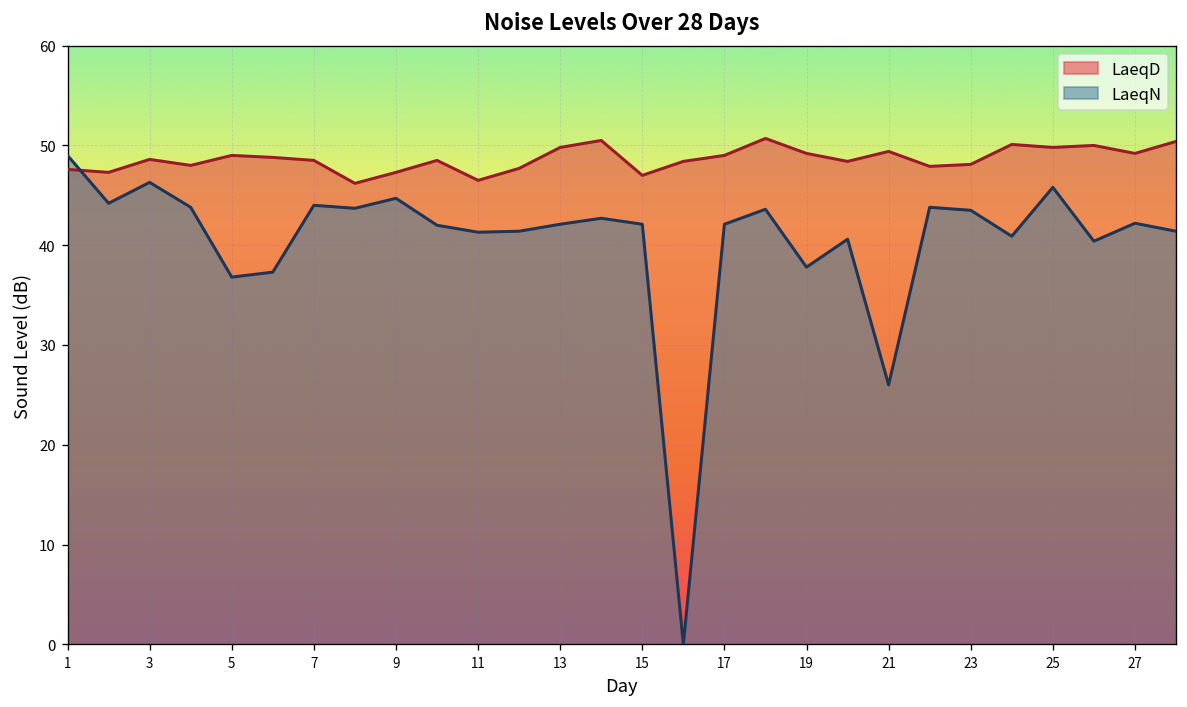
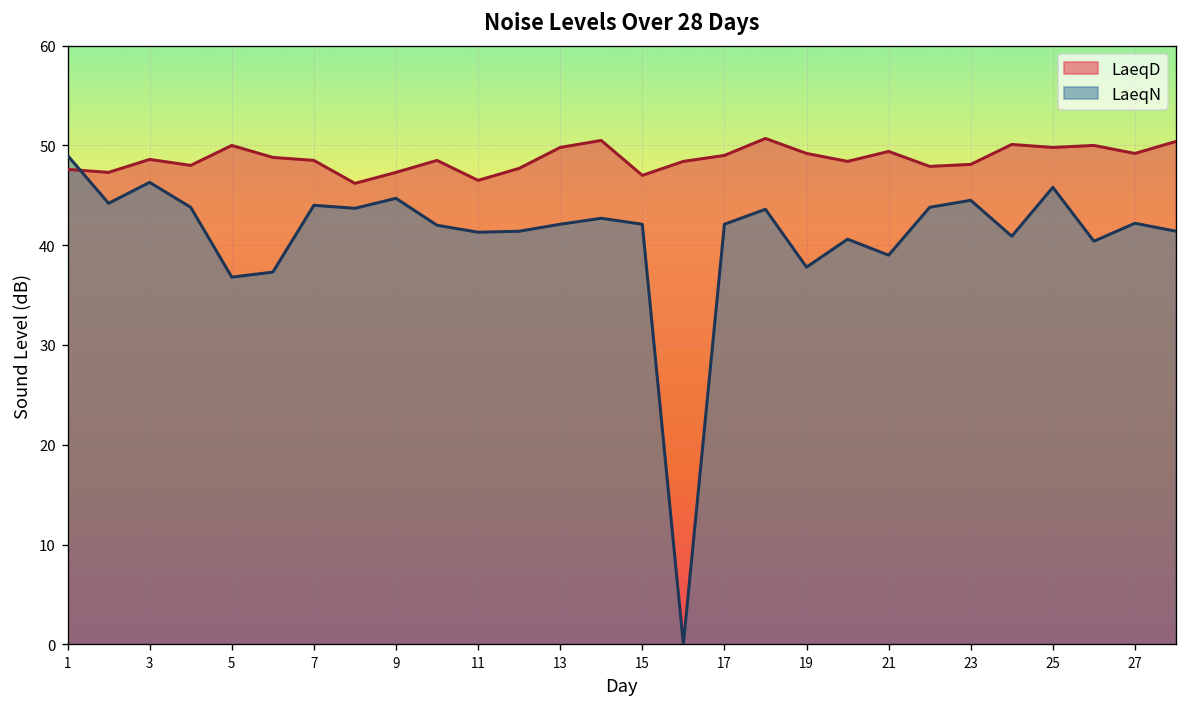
  {
    "LaeqD": {
      "1": 48,
      "3": 49,
-     "5": 49,
+     "5": 50,
      "7": 49,
      "9": 47,
      "11": 47,
      "13": 50,
      "15": 47,
      "17": 49,
      "19": 49,
      "21": 49,
      "23": 48,
      "25": 50,
      "27": 49
    },
    "LaeqN": {
      "1": 49,
      "3": 46,
      "5": 37,
      "7": 44,
      "9": 45,
      "11": 41,
      "13": 42,
      "15": 42,
      "17": 42,
      "19": 38,
-     "21": 26,
-     "23": 44,
+     "21": 39,
+     "23": 45,
      "25": 46,
      "27": 42
    }
  }
